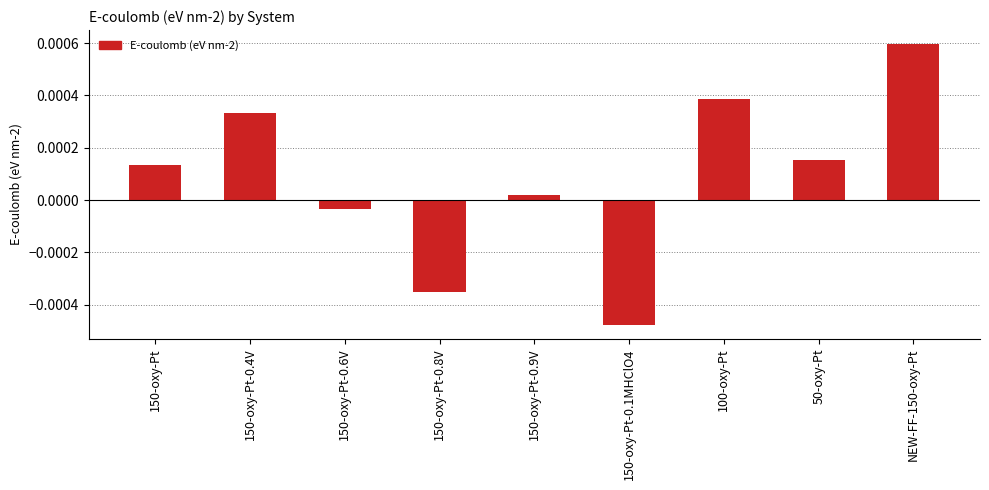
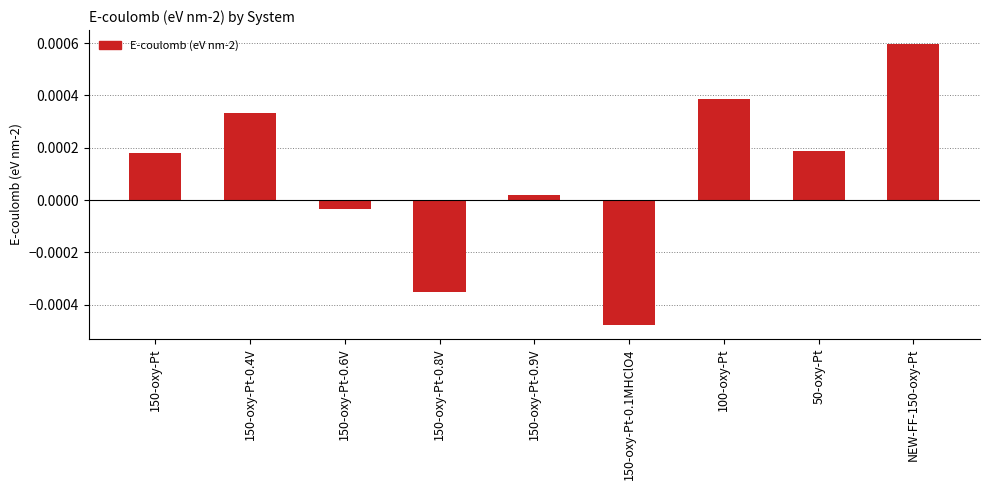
  {
-   "150-oxy-Pt": 0.00013,
+   "150-oxy-Pt": 0.00018,
    "150-oxy-Pt-0.4V": 0.00033,
    "150-oxy-Pt-0.6V": -0.00003,
    "150-oxy-Pt-0.8V": -0.00035,
    "150-oxy-Pt-0.9V": 0.00002,
    "150-oxy-Pt-0.1MHClO4": -0.00048,
    "100-oxy-Pt": 0.00039,
-   "50-oxy-Pt": 0.00015,
+   "50-oxy-Pt": 0.00019,
    "NEW-FF-150-oxy-Pt": 0.00060
  }
